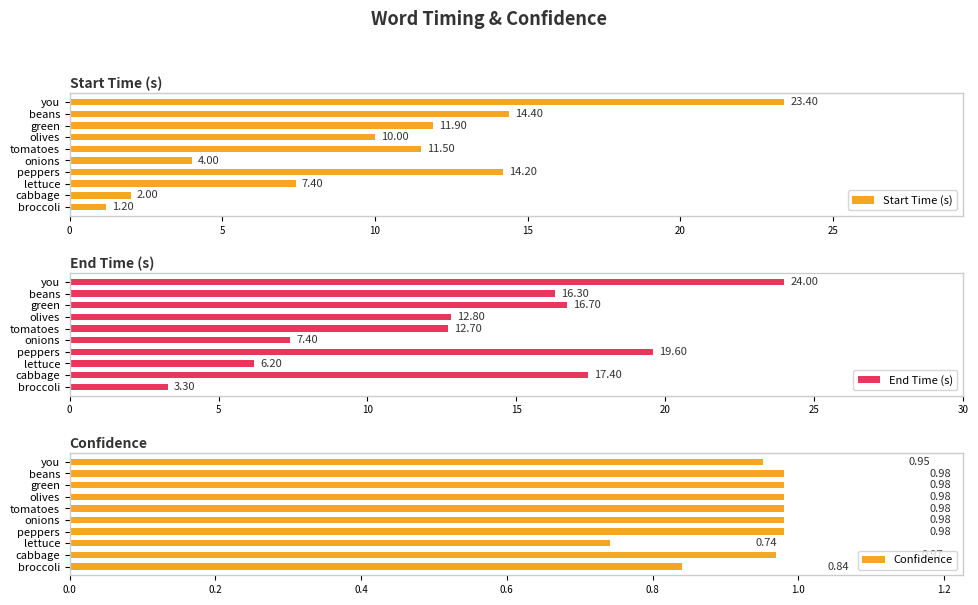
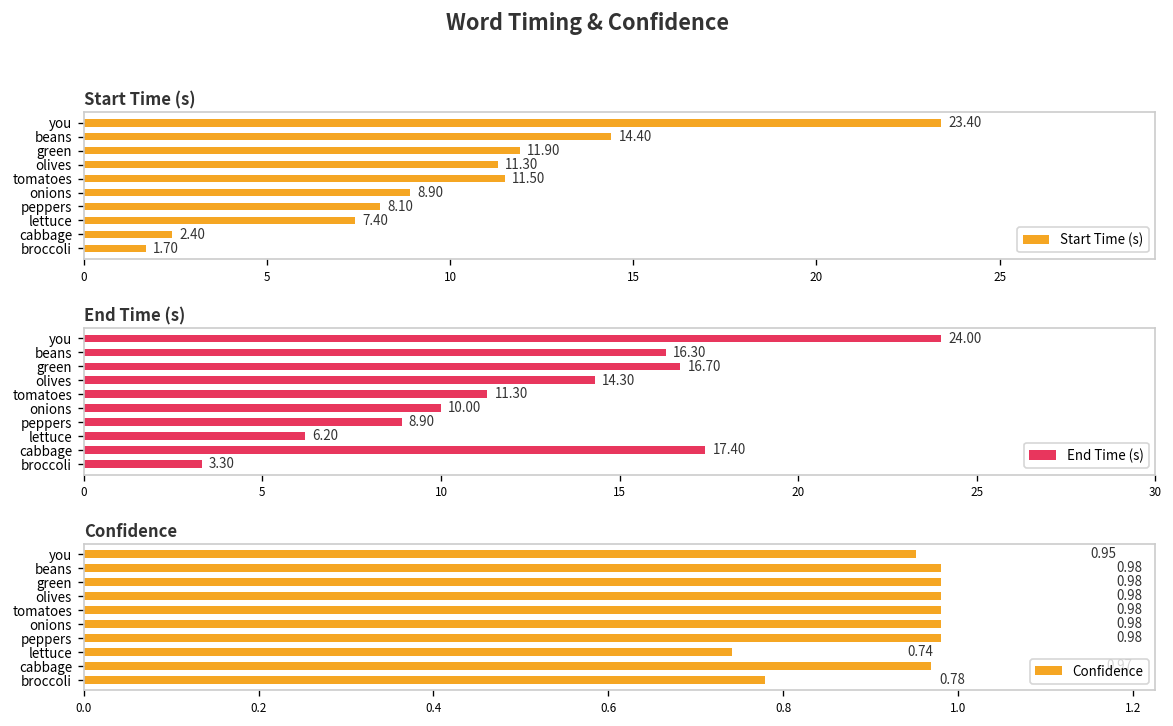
  {
    "Start Time (s)": {
      "you": 23.40,
      "beans": 14.40,
      "green": 11.90,
-     "olives": 10.00,
+     "olives": 11.30,
      "tomatoes": 11.50,
-     "onions": 4.00,
-     "peppers": 14.20,
+     "onions": 8.90,
+     "peppers": 8.10,
      "lettuce": 7.40,
-     "cabbage": 2.00,
-     "broccoli": 1.20
+     "cabbage": 2.40,
+     "broccoli": 1.70
    },
    "End Time (s)": {
      "you": 24.00,
      "beans": 16.30,
      "green": 16.70,
-     "olives": 12.80,
-     "tomatoes": 12.70,
-     "onions": 7.40,
-     "peppers": 19.60,
+     "olives": 14.30,
+     "tomatoes": 11.30,
+     "onions": 10.00,
+     "peppers": 8.90,
      "lettuce": 6.20,
      "cabbage": 17.40,
      "broccoli": 3.30
    },
    "Confidence": {
-     "broccoli": 0.84
+     "broccoli": 0.78
    }
  }
